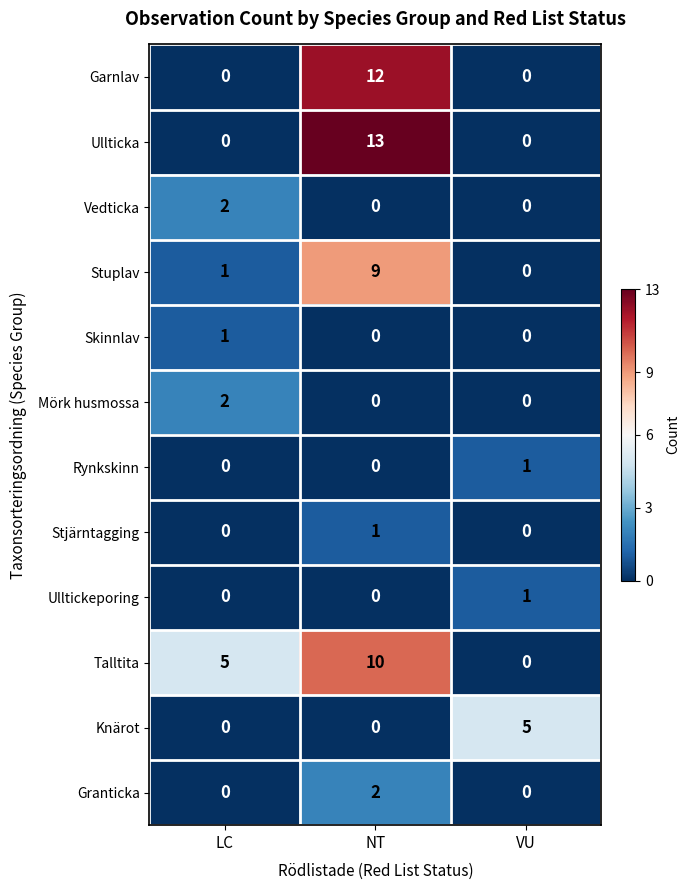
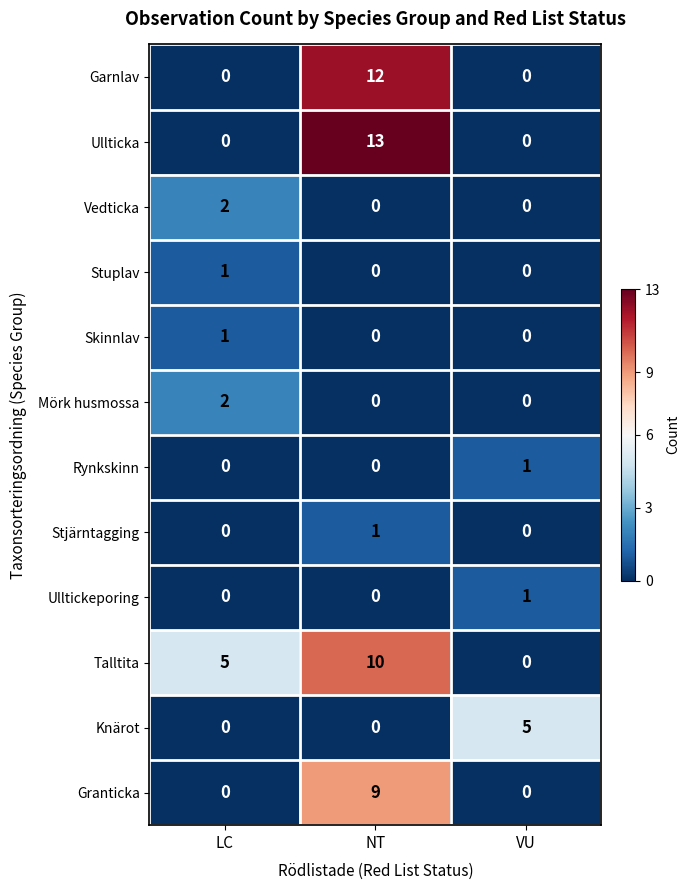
  {
    "Garnlav": {
      "LC": 0,
      "NT": 12,
      "VU": 0
    },
    "Ullticka": {
      "LC": 0,
      "NT": 13,
      "VU": 0
    },
    "Vedticka": {
      "LC": 2,
      "NT": 0,
      "VU": 0
    },
    "Stuplav": {
      "LC": 1,
-     "NT": 9,
+     "NT": 0,
      "VU": 0
    },
    "Skinnlav": {
      "LC": 1,
      "NT": 0,
      "VU": 0
    },
    "Mörk husmossa": {
      "LC": 2,
      "NT": 0,
      "VU": 0
    },
    "Rynkskinn": {
      "LC": 0,
      "NT": 0,
      "VU": 1
    },
    "Stjärntagging": {
      "LC": 0,
      "NT": 1,
      "VU": 0
    },
    "Ulltickeporing": {
      "LC": 0,
      "NT": 0,
      "VU": 1
    },
    "Talltita": {
      "LC": 5,
      "NT": 10,
      "VU": 0
    },
    "Knärot": {
      "LC": 0,
      "NT": 0,
      "VU": 5
    },
    "Granticka": {
      "LC": 0,
-     "NT": 2,
+     "NT": 9,
      "VU": 0
    }
  }
